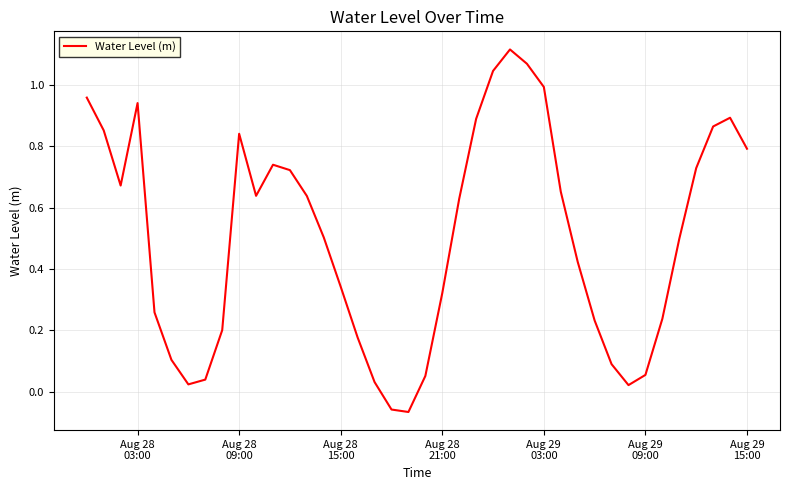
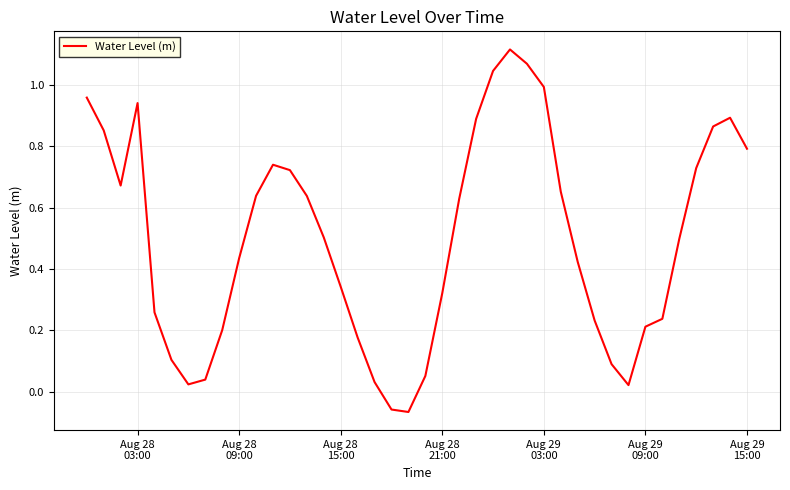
  {
    "Aug 28 03:00": 0.94,
-   "Aug 28 09:00": 0.84,
+   "Aug 28 09:00": 0.43,
    "Aug 28 15:00": 0.34,
    "Aug 28 21:00": 0.32,
    "Aug 29 03:00": 0.99,
-   "Aug 29 09:00": 0.05,
+   "Aug 29 09:00": 0.21,
    "Aug 29 15:00": 0.79
  }
